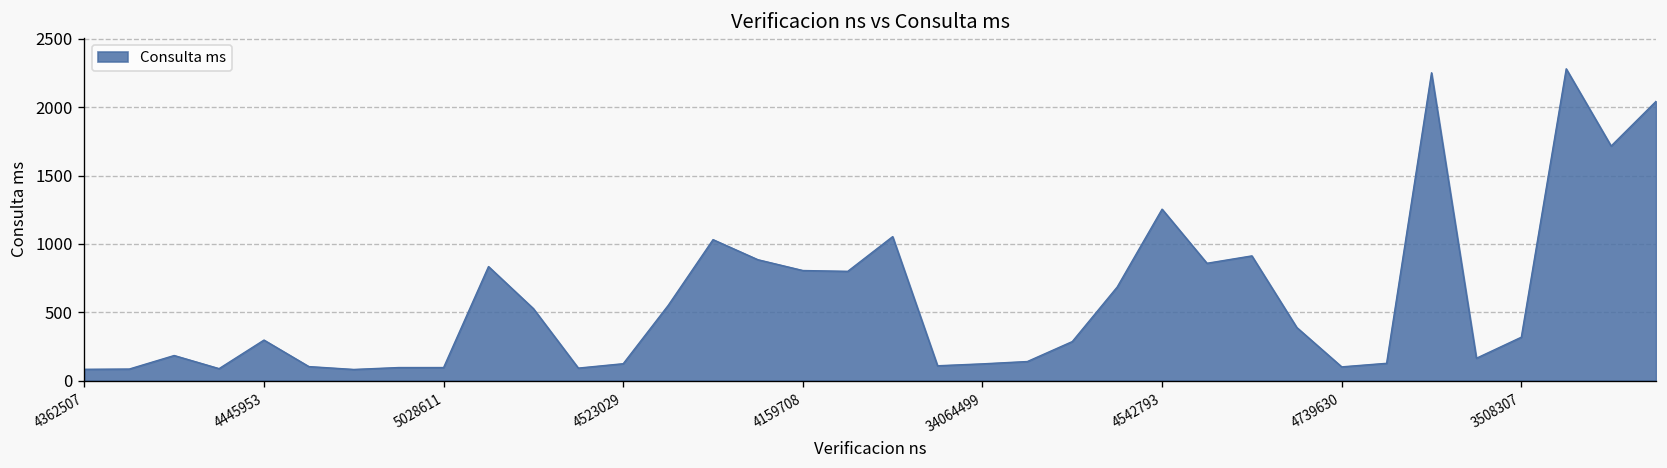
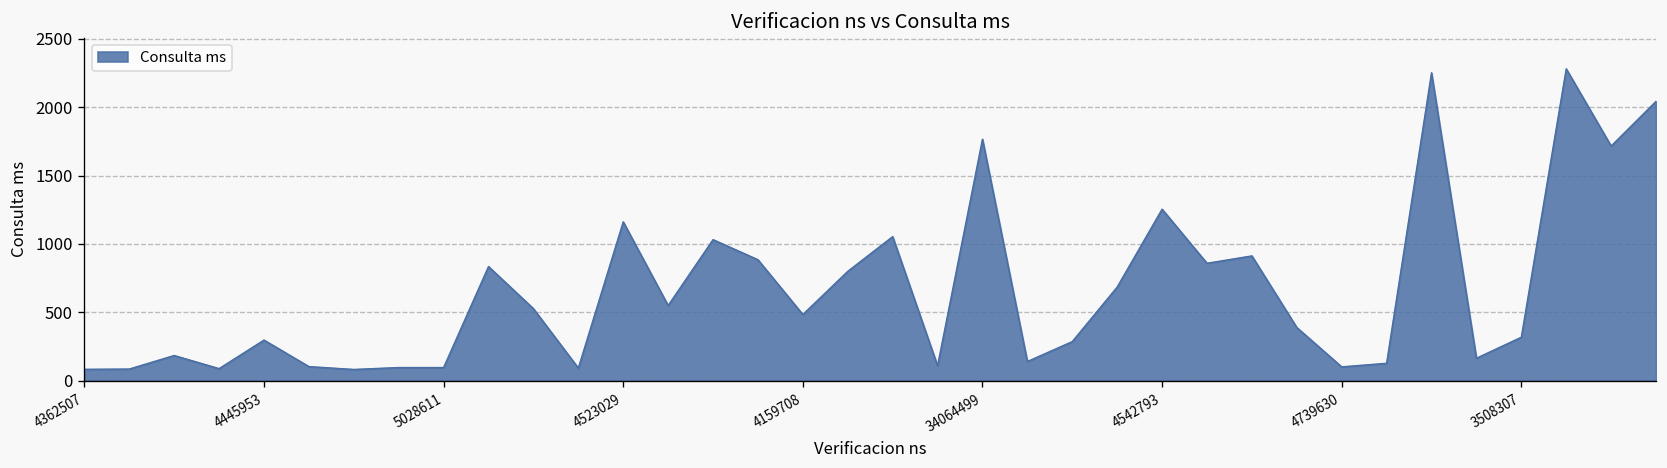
  {
    "4362507": 80,
    "4445953": 300,
    "5028611": 100,
-   "4523029": 120,
-   "4159708": 810,
-   "34064499": 120,
+   "4523029": 1160,
+   "4159708": 480,
+   "34064499": 1770,
    "4542793": 1260,
    "4739630": 100,
    "3508307": 320
  }
